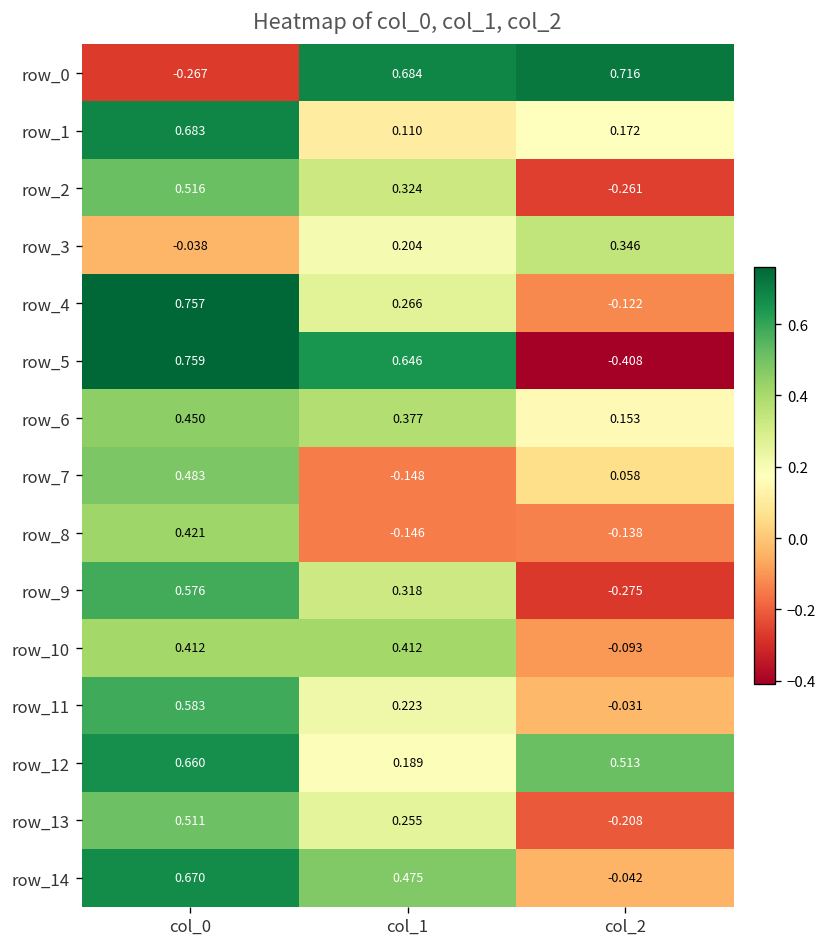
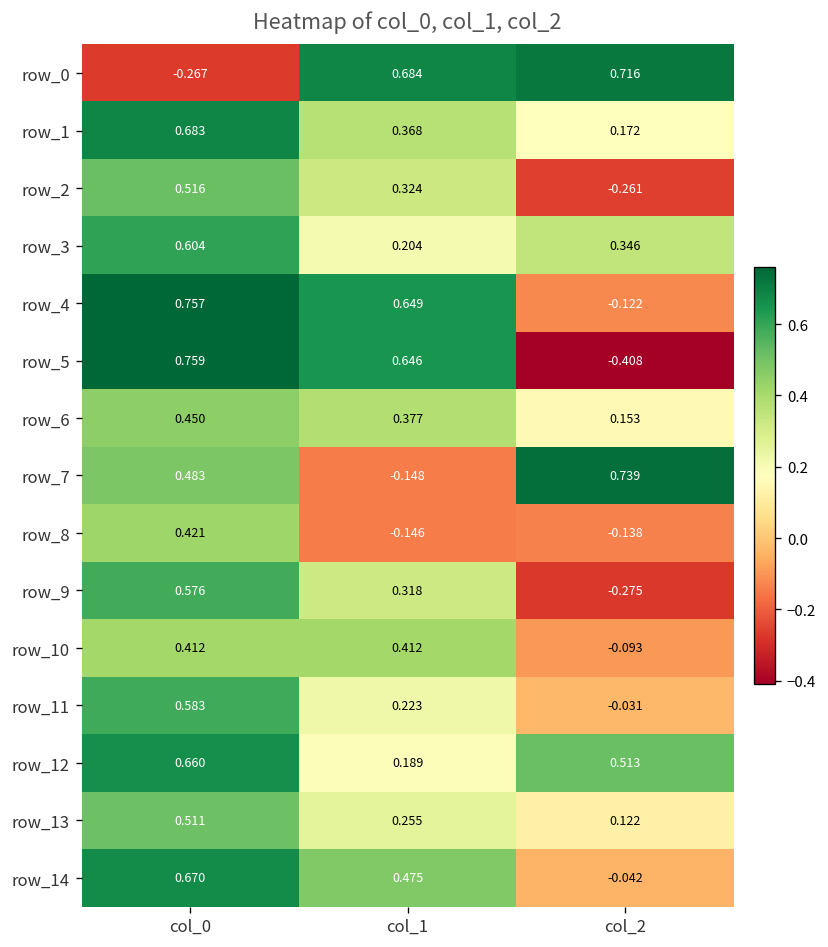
  {
    "row_0": {
      "col_0": -0.267,
      "col_1": 0.684,
      "col_2": 0.716
    },
    "row_1": {
      "col_0": 0.683,
-     "col_1": 0.110,
+     "col_1": 0.368,
      "col_2": 0.172
    },
    "row_2": {
      "col_0": 0.516,
      "col_1": 0.324,
      "col_2": -0.261
    },
    "row_3": {
-     "col_0": -0.038,
+     "col_0": 0.604,
      "col_1": 0.204,
      "col_2": 0.346
    },
    "row_4": {
      "col_0": 0.757,
-     "col_1": 0.266,
+     "col_1": 0.649,
      "col_2": -0.122
    },
    "row_5": {
      "col_0": 0.759,
      "col_1": 0.646,
      "col_2": -0.408
    },
    "row_6": {
      "col_0": 0.450,
      "col_1": 0.377,
      "col_2": 0.153
    },
    "row_7": {
      "col_0": 0.483,
      "col_1": -0.148,
-     "col_2": 0.058
+     "col_2": 0.739
    },
    "row_8": {
      "col_0": 0.421,
      "col_1": -0.146,
      "col_2": -0.138
    },
    "row_9": {
      "col_0": 0.576,
      "col_1": 0.318,
      "col_2": -0.275
    },
    "row_10": {
      "col_0": 0.412,
      "col_1": 0.412,
      "col_2": -0.093
    },
    "row_11": {
      "col_0": 0.583,
      "col_1": 0.223,
      "col_2": -0.031
    },
    "row_12": {
      "col_0": 0.660,
      "col_1": 0.189,
      "col_2": 0.513
    },
    "row_13": {
      "col_0": 0.511,
      "col_1": 0.255,
-     "col_2": -0.208
+     "col_2": 0.122
    },
    "row_14": {
      "col_0": 0.670,
      "col_1": 0.475,
      "col_2": -0.042
    }
  }
